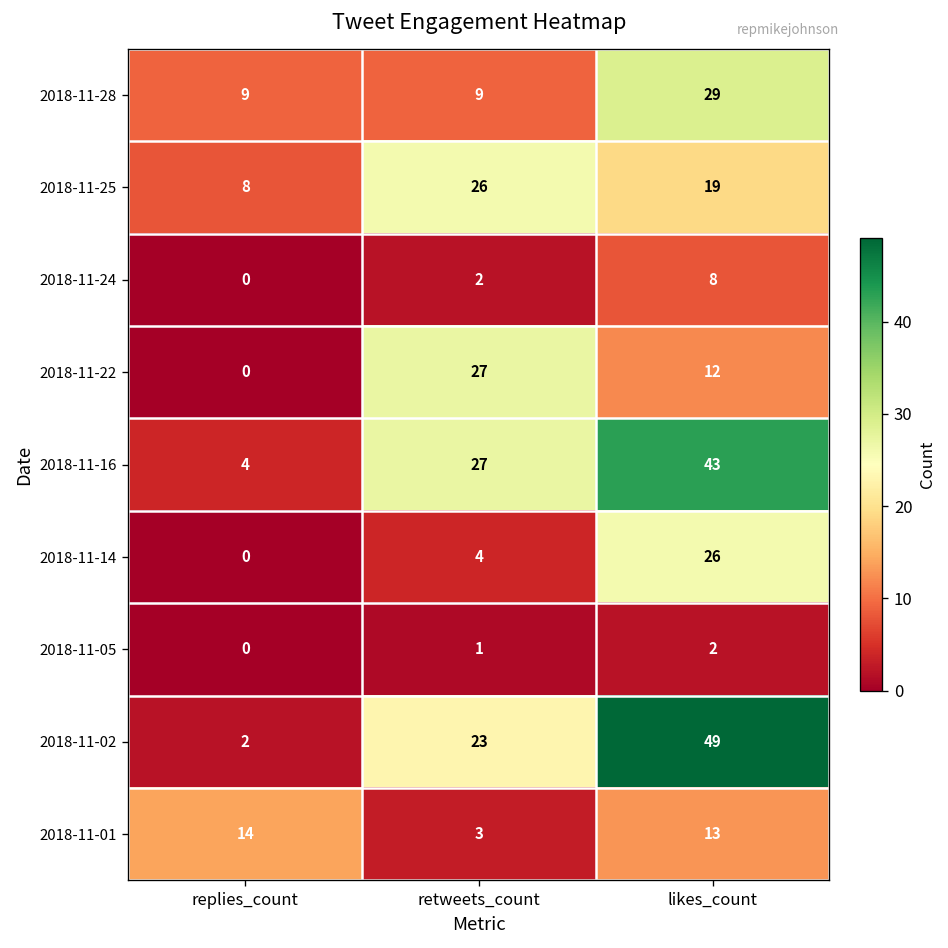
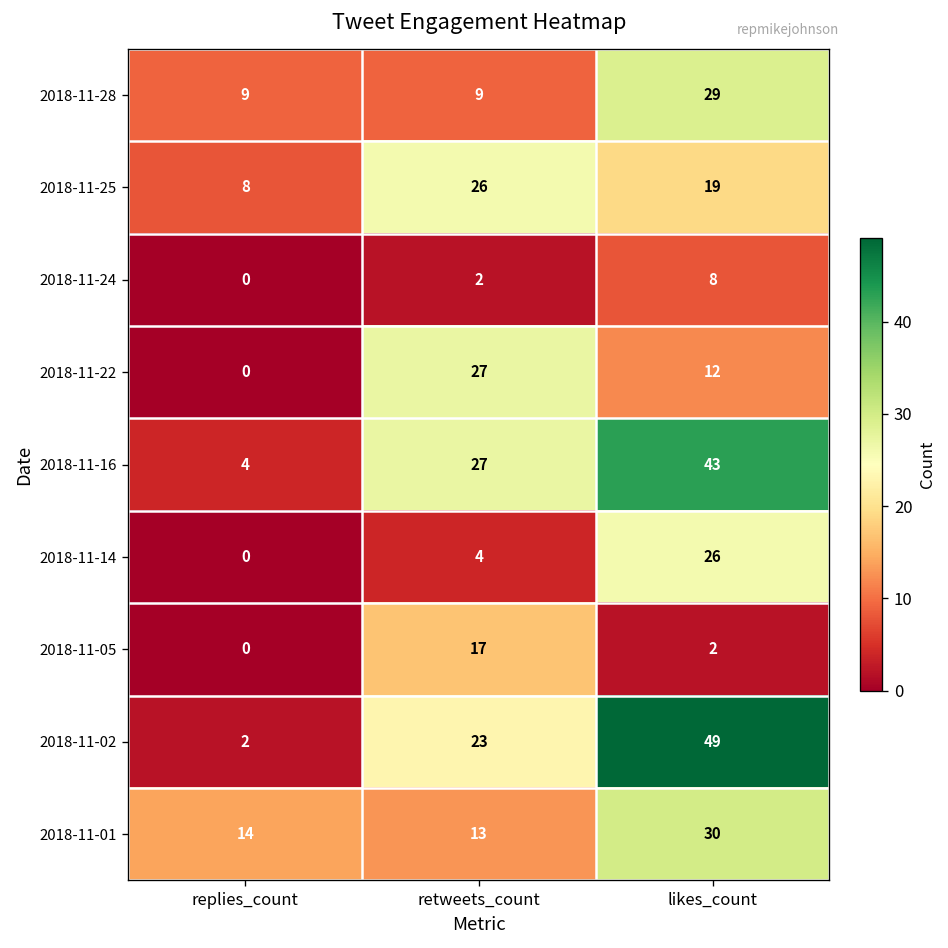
  {
    "2018-11-28": {
      "replies_count": 9,
      "retweets_count": 9,
      "likes_count": 29
    },
    "2018-11-25": {
      "replies_count": 8,
      "retweets_count": 26,
      "likes_count": 19
    },
    "2018-11-24": {
      "replies_count": 0,
      "retweets_count": 2,
      "likes_count": 8
    },
    "2018-11-22": {
      "replies_count": 0,
      "retweets_count": 27,
      "likes_count": 12
    },
    "2018-11-16": {
      "replies_count": 4,
      "retweets_count": 27,
      "likes_count": 43
    },
    "2018-11-14": {
      "replies_count": 0,
      "retweets_count": 4,
      "likes_count": 26
    },
    "2018-11-05": {
      "replies_count": 0,
-     "retweets_count": 1,
+     "retweets_count": 17,
      "likes_count": 2
    },
    "2018-11-02": {
      "replies_count": 2,
      "retweets_count": 23,
      "likes_count": 49
    },
    "2018-11-01": {
      "replies_count": 14,
-     "retweets_count": 3,
-     "likes_count": 13
+     "retweets_count": 13,
+     "likes_count": 30
    }
  }
